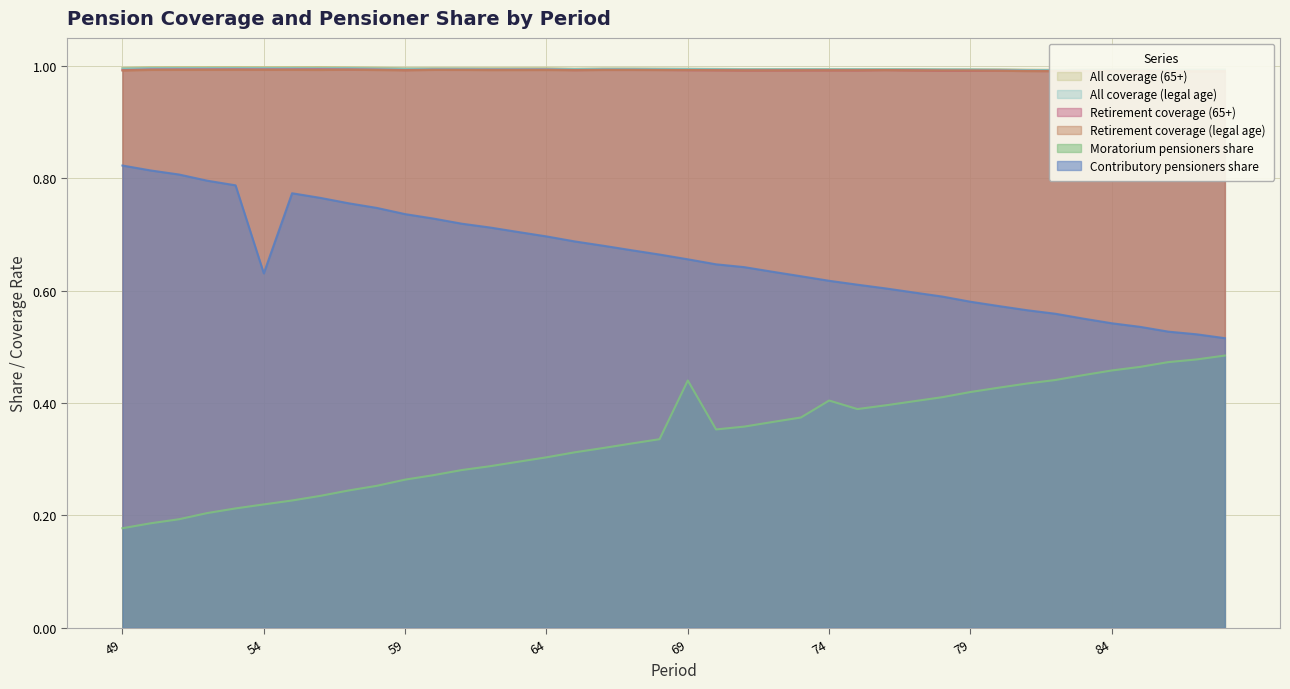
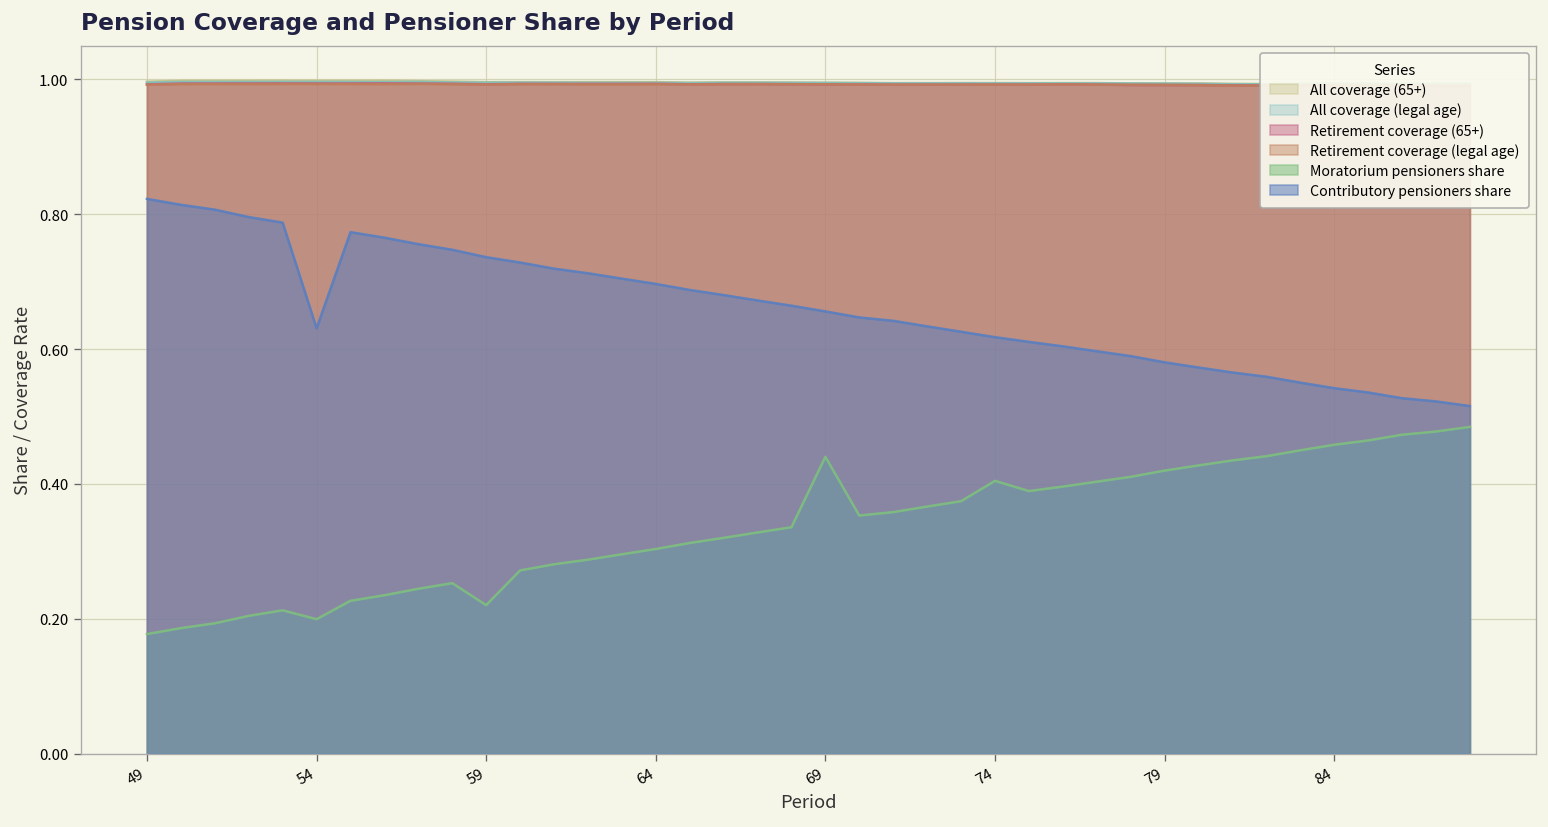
  {
    "Moratorium pensioners share": {
      "49": 0.18,
-     "54": 0.22,
-     "59": 0.26,
+     "54": 0.20,
+     "59": 0.22,
      "64": 0.30,
      "69": 0.44,
      "74": 0.40,
      "79": 0.42,
      "84": 0.46
    },
    "Contributory pensioners share": {
      "49": 0.82,
      "54": 0.63,
      "59": 0.74,
      "64": 0.70,
      "69": 0.66,
      "74": 0.62,
      "79": 0.58,
      "84": 0.54
    }
  }
